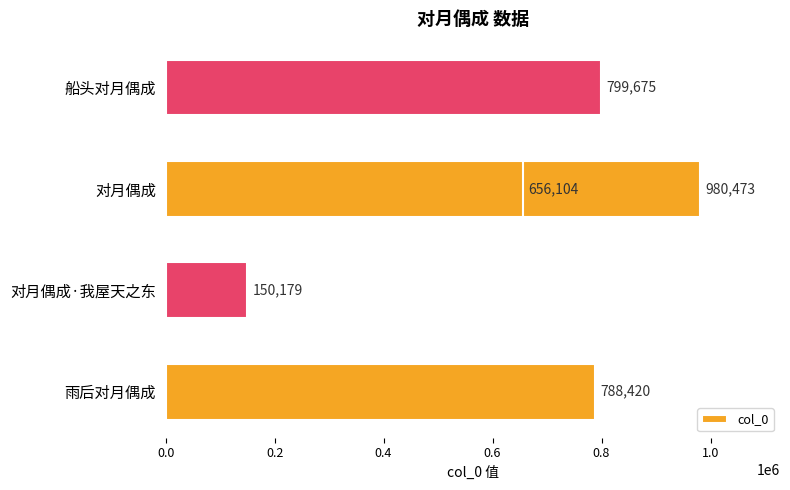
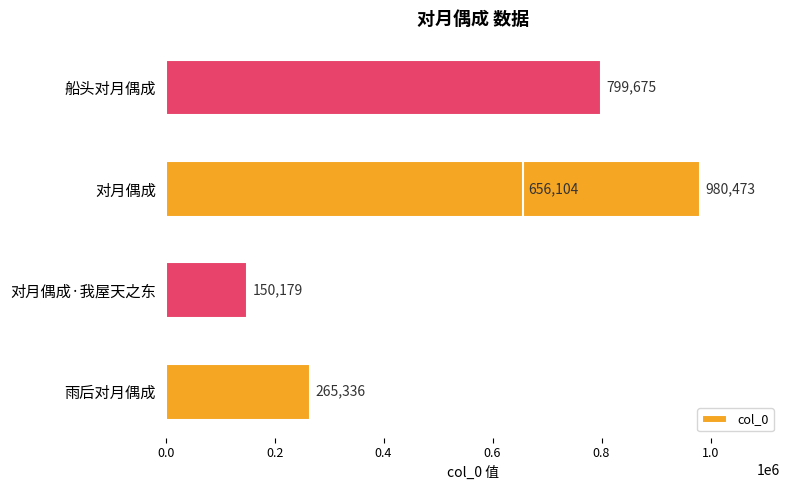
  {
    "船头对月偶成": "799,675",
    "对月偶成·我屋天之东": "150,179",
-   "雨后对月偶成": "788,420"
+   "雨后对月偶成": "265,336"
  }
